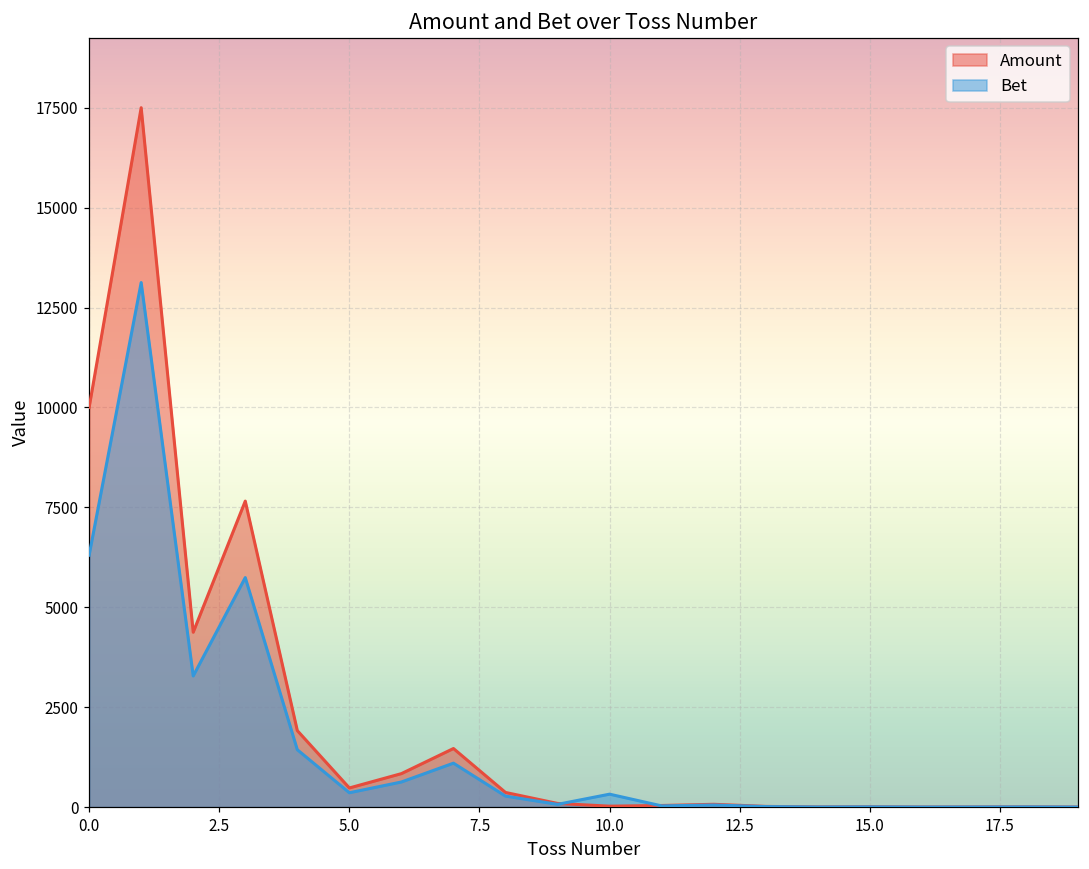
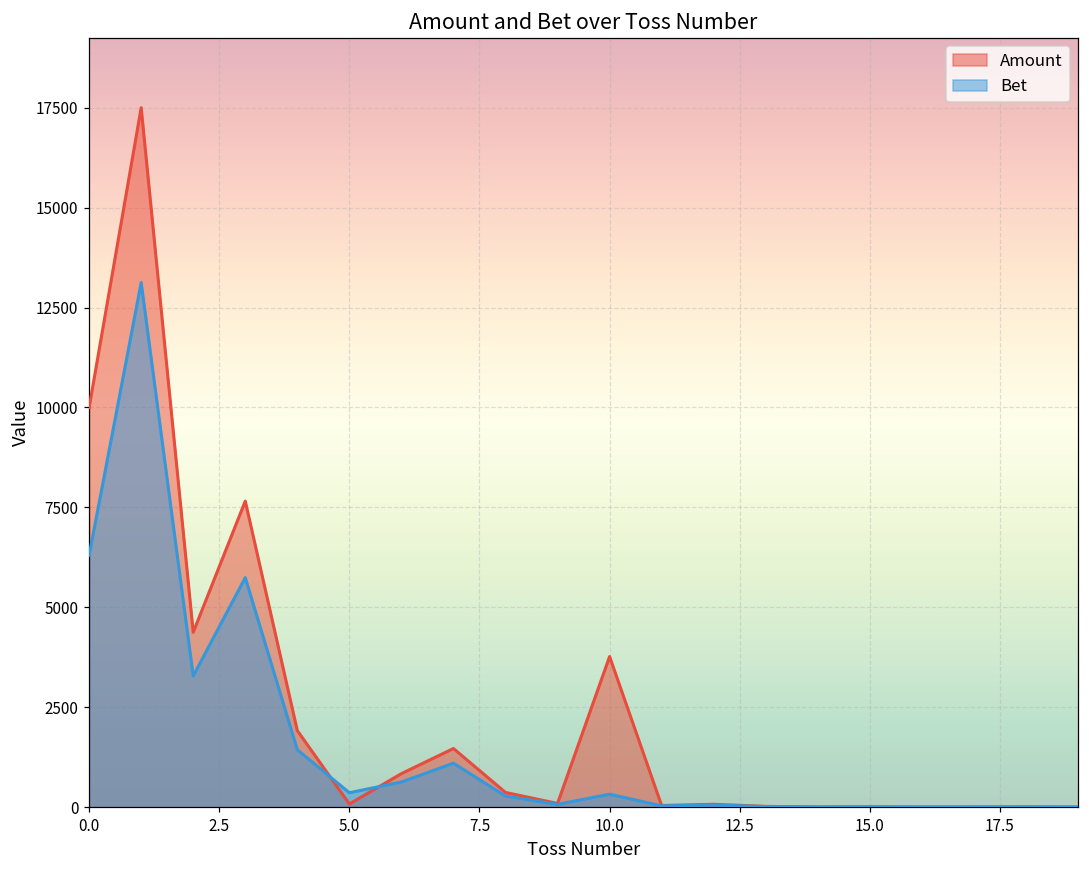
  {
    "Amount": {
      "0.0": 10000,
-     "5.0": 500,
-     "10.0": 0
+     "5.0": 100,
+     "10.0": 3800
    },
    "Bet": {
      "0.0": 6300,
      "5.0": 400,
      "10.0": 300
    }
  }
